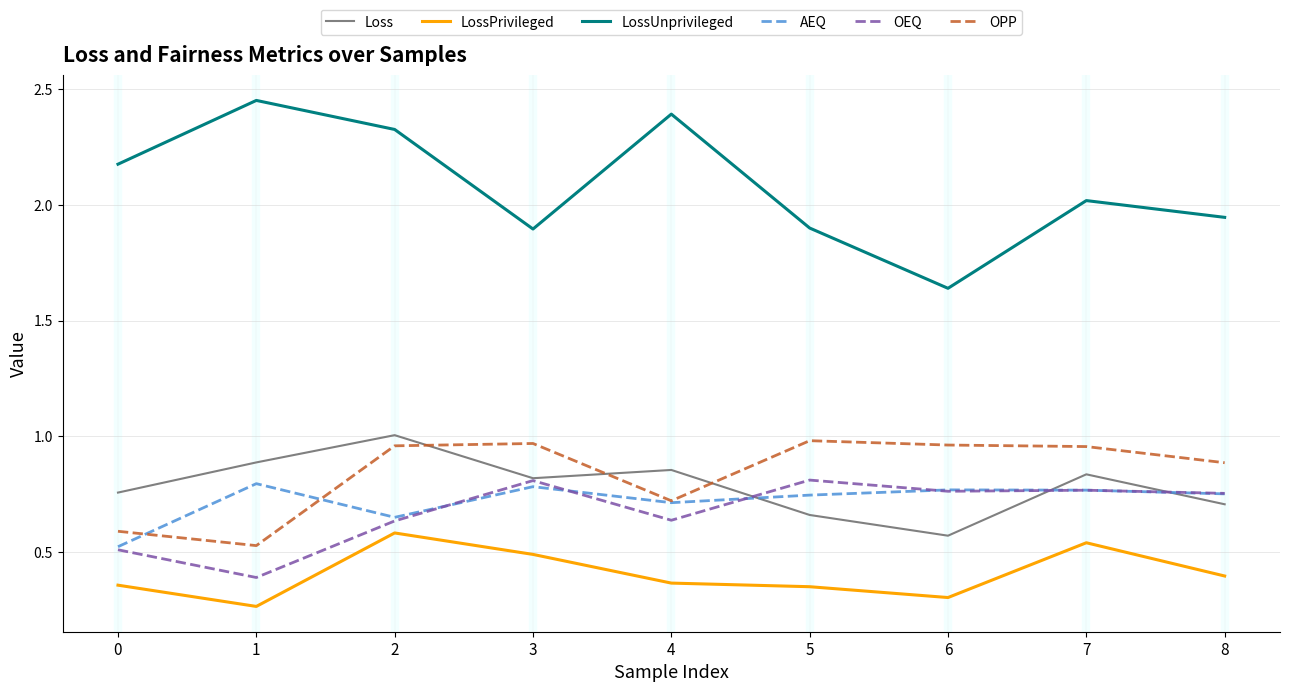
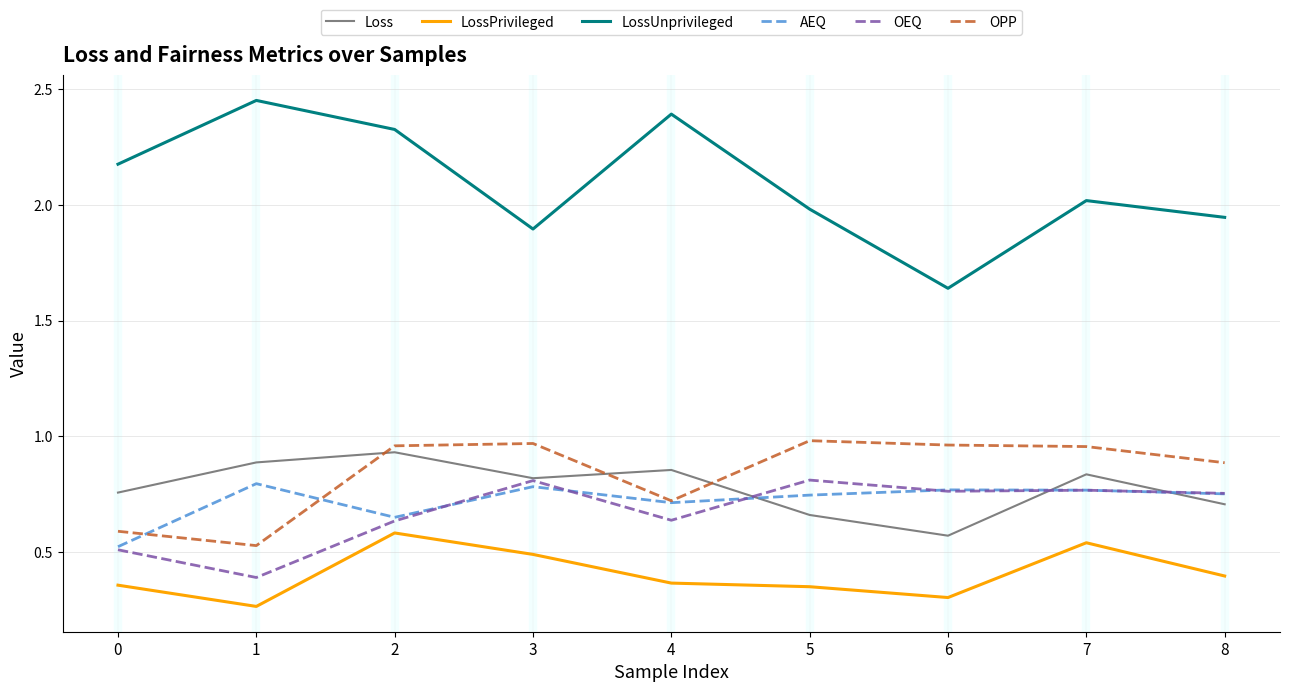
  {
    "Loss": {
      "0": 0.76,
      "1": 0.89,
-     "2": 1.00,
+     "2": 0.93,
      "4": 0.85,
      "5": 0.66,
      "6": 0.57,
      "7": 0.84,
      "8": 0.71
    },
    "LossPrivileged": {
      "0": 0.36,
      "1": 0.26,
      "2": 0.58,
      "3": 0.49,
      "4": 0.37,
      "5": 0.35,
      "6": 0.30,
      "7": 0.54,
      "8": 0.40
    },
    "LossUnprivileged": {
      "0": 2.18,
      "1": 2.45,
      "2": 2.33,
      "3": 1.90,
      "4": 2.39,
-     "5": 1.90,
+     "5": 1.98,
      "6": 1.64,
      "7": 2.02,
      "8": 1.95
    },
    "AEQ": {
      "0": 0.52,
      "1": 0.80,
      "2": 0.65,
      "3": 0.78,
      "5": 0.75
    },
    "OEQ": {
      "0": 0.51,
      "1": 0.39,
      "2": 0.63,
      "4": 0.64,
      "5": 0.81
    },
    "OPP": {
      "0": 0.59,
      "1": 0.53,
      "2": 0.96,
      "3": 0.97,
      "5": 0.98,
      "6": 0.96,
      "7": 0.96,
      "8": 0.89
    }
  }
